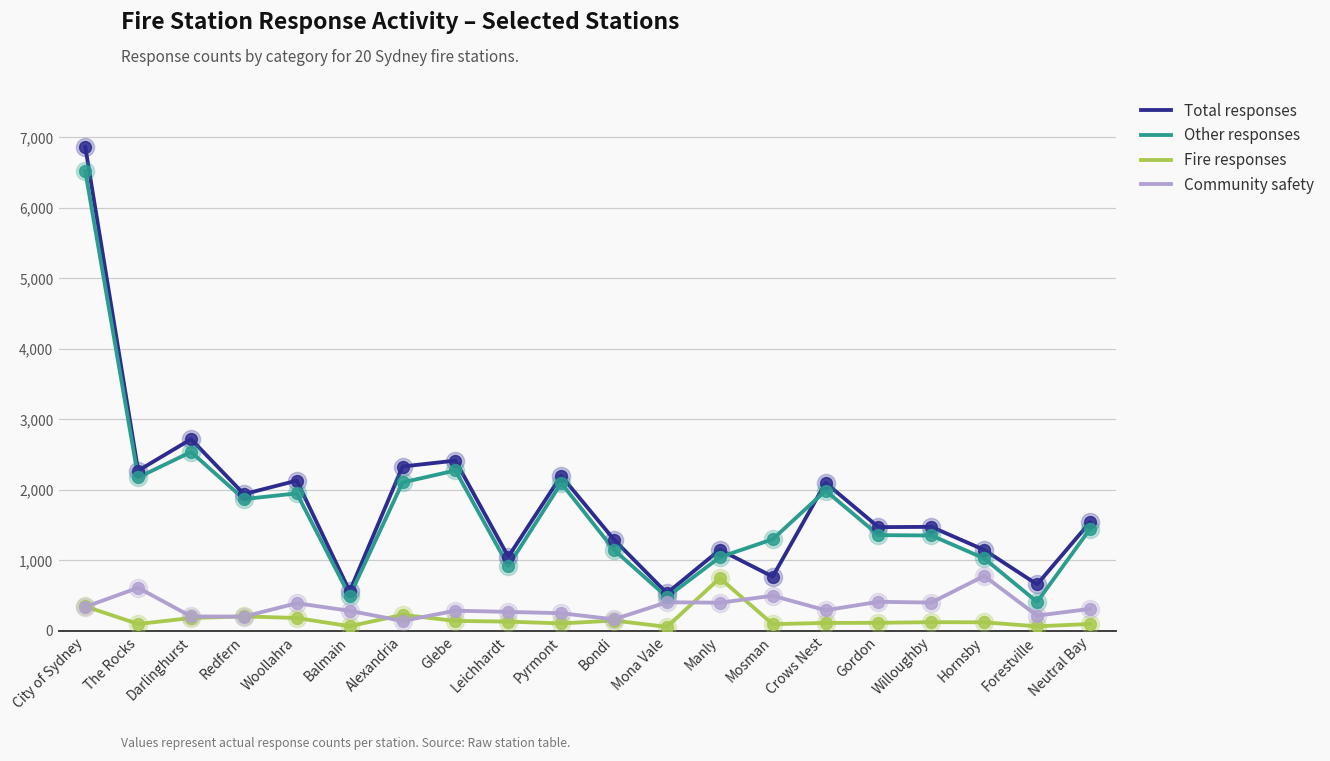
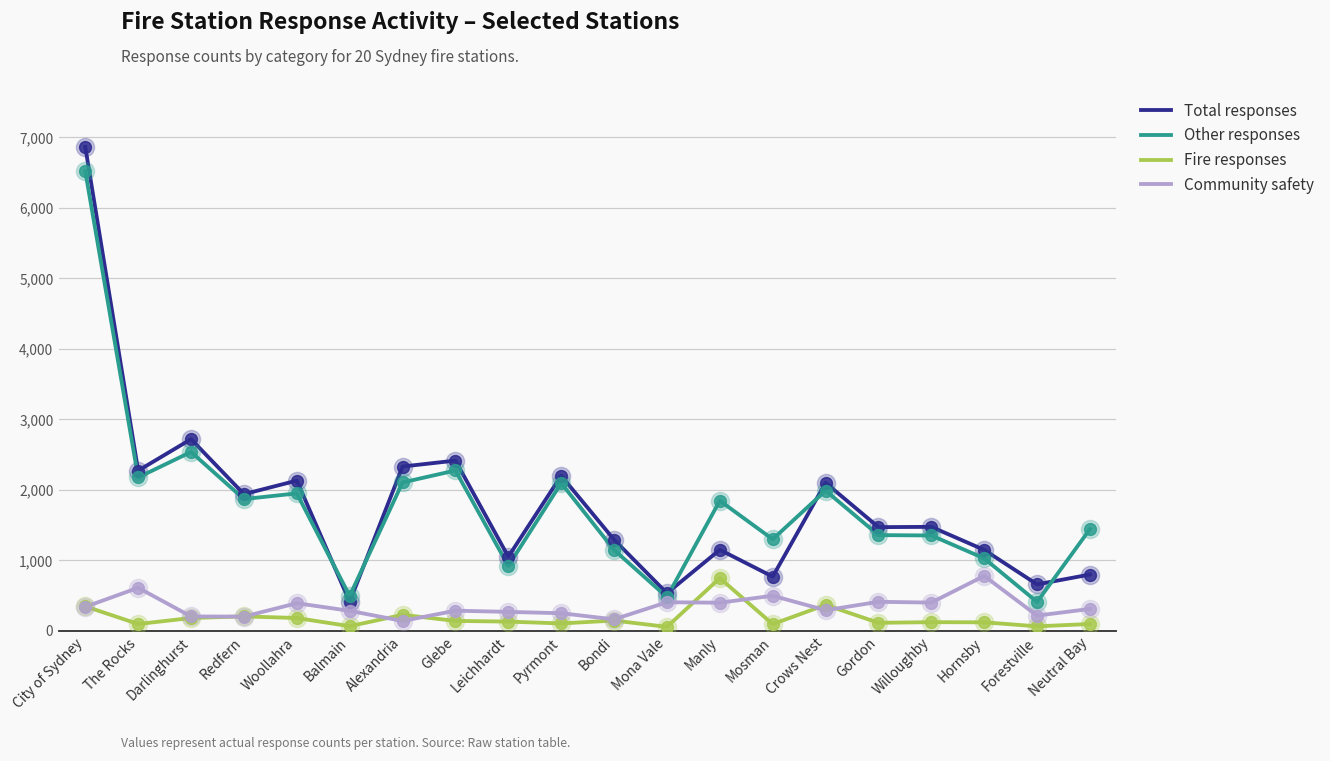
  {
    "Total responses": {
      "City of Sydney": "6,900",
      "The Rocks": "2,300",
      "Darlinghurst": "2,700",
      "Redfern": "1,900",
      "Woollahra": "2,100",
-     "Balmain": "600",
+     "Balmain": "400",
      "Alexandria": "2,300",
      "Glebe": "2,400",
      "Leichhardt": "1,100",
      "Pyrmont": "2,200",
      "Bondi": "1,300",
      "Mona Vale": "500",
      "Manly": "1,100",
      "Mosman": "800",
      "Crows Nest": "2,100",
      "Gordon": "1,500",
      "Willoughby": "1,500",
      "Hornsby": "1,100",
      "Forestville": "700",
-     "Neutral Bay": "1,500"
+     "Neutral Bay": "800"
    },
    "Other responses": {
      "City of Sydney": "6,500",
      "The Rocks": "2,200",
      "Darlinghurst": "2,500",
      "Redfern": "1,900",
      "Woollahra": "1,900",
      "Balmain": "500",
      "Alexandria": "2,100",
      "Glebe": "2,300",
      "Leichhardt": "900",
      "Pyrmont": "2,100",
      "Bondi": "1,100",
      "Mona Vale": "500",
-     "Manly": "1,000",
+     "Manly": "1,800",
      "Mosman": "1,300",
      "Crows Nest": "2,000",
      "Gordon": "1,400",
      "Willoughby": "1,400",
      "Hornsby": "1,000",
      "Forestville": "400",
      "Neutral Bay": "1,400"
    },
    "Fire responses": {
      "The Rocks": "100",
      "Woollahra": "200",
      "Balmain": "100",
      "Alexandria": "200",
      "Glebe": "100",
      "Leichhardt": "100",
      "Pyrmont": "100",
      "Mona Vale": "100",
      "Manly": "700",
      "Mosman": "100",
-     "Crows Nest": "100",
+     "Crows Nest": "400",
      "Gordon": "100",
      "Willoughby": "100",
      "Hornsby": "100",
      "Forestville": "100",
      "Neutral Bay": "100"
    },
    "Community safety": {
      "The Rocks": "600",
      "Woollahra": "400",
      "Balmain": "300",
      "Alexandria": "100",
      "Glebe": "300",
      "Leichhardt": "300",
      "Pyrmont": "200",
      "Mona Vale": "400",
      "Manly": "400",
      "Mosman": "500",
      "Crows Nest": "300",
      "Gordon": "400",
      "Willoughby": "400",
      "Hornsby": "800",
      "Forestville": "200",
      "Neutral Bay": "300"
    }
  }
